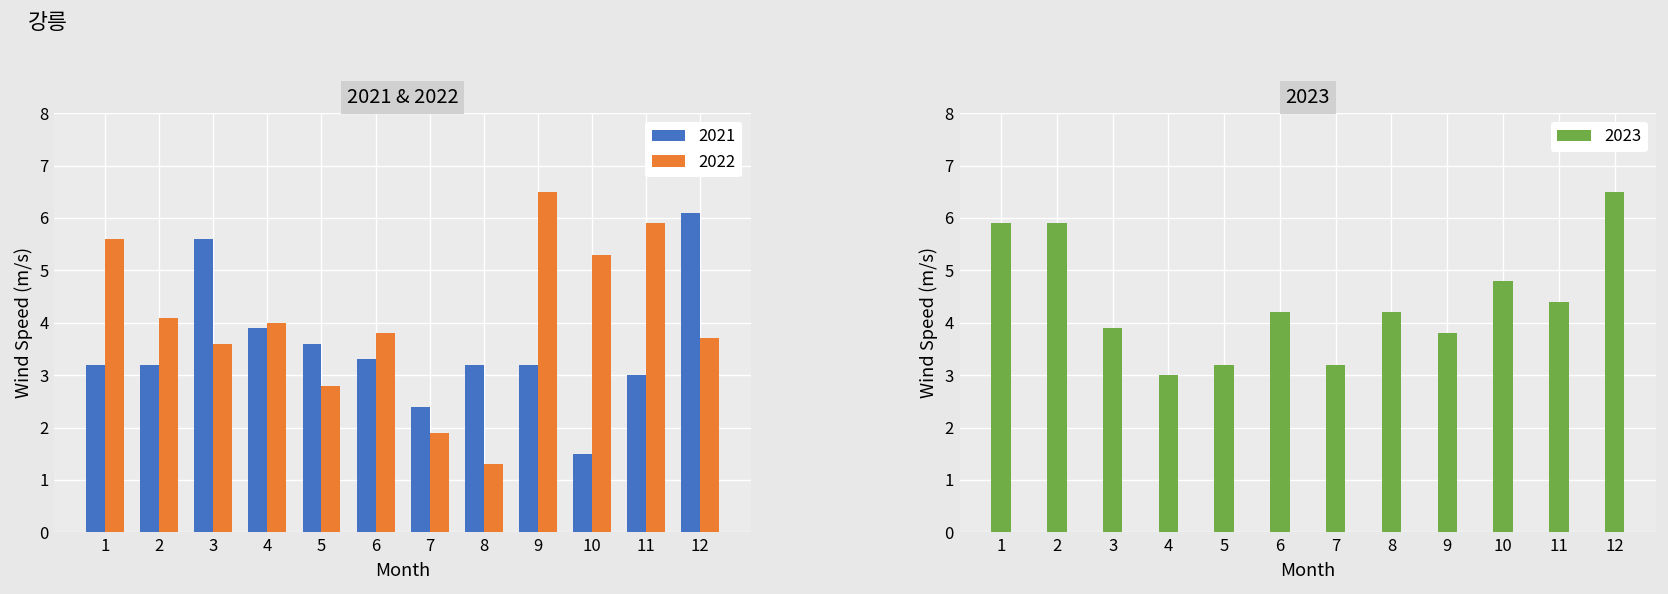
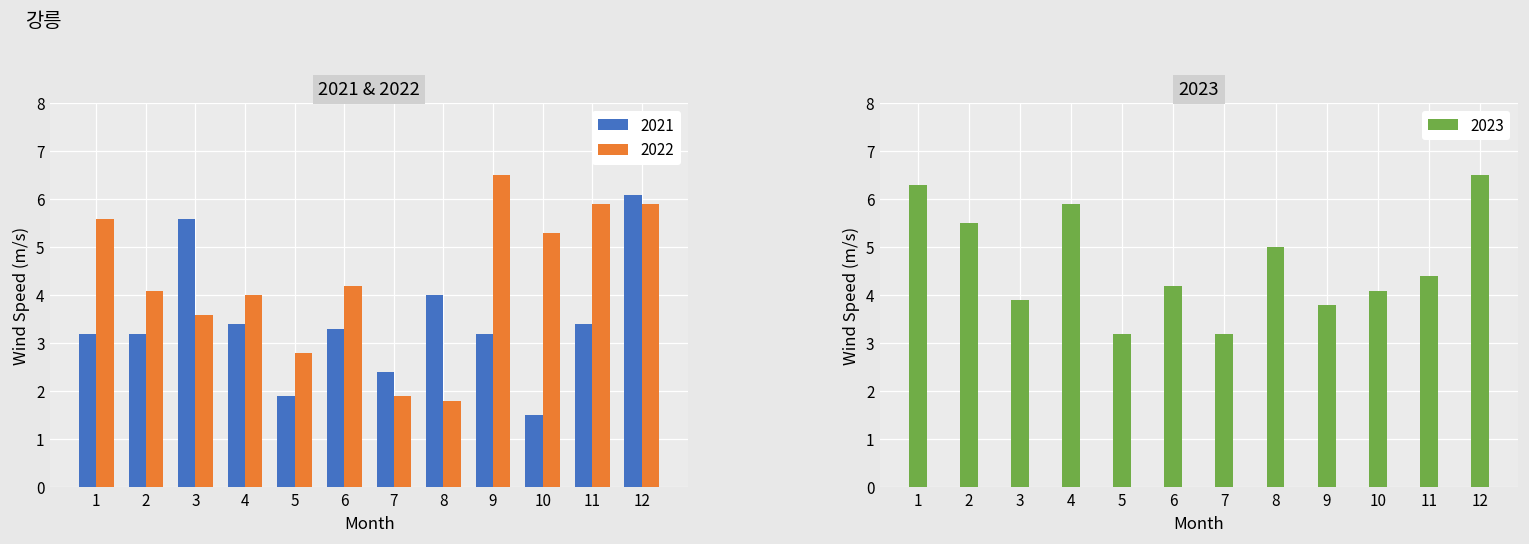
  {
    "2021 & 2022": {
      "2021": {
        "1": 3.2,
        "2": 3.2,
        "3": 5.6,
-       "4": 3.9,
-       "5": 3.6,
+       "4": 3.4,
+       "5": 1.9,
        "6": 3.3,
        "7": 2.4,
-       "8": 3.2,
+       "8": 4.0,
        "9": 3.2,
        "10": 1.5,
-       "11": 3.0,
+       "11": 3.4,
        "12": 6.1
      },
      "2022": {
        "1": 5.6,
        "2": 4.1,
        "3": 3.6,
        "4": 4.0,
        "5": 2.8,
-       "6": 3.8,
+       "6": 4.2,
        "7": 1.9,
-       "8": 1.3,
+       "8": 1.8,
        "9": 6.5,
        "10": 5.3,
        "11": 5.9,
-       "12": 3.7
+       "12": 5.9
      }
    },
    "2023": {
-     "1": 5.9,
-     "2": 5.9,
+     "1": 6.3,
+     "2": 5.5,
      "3": 3.9,
-     "4": 3.0,
+     "4": 5.9,
      "5": 3.2,
      "6": 4.2,
      "7": 3.2,
-     "8": 4.2,
+     "8": 5.0,
      "9": 3.8,
-     "10": 4.8,
+     "10": 4.1,
      "11": 4.4,
      "12": 6.5
    }
  }
